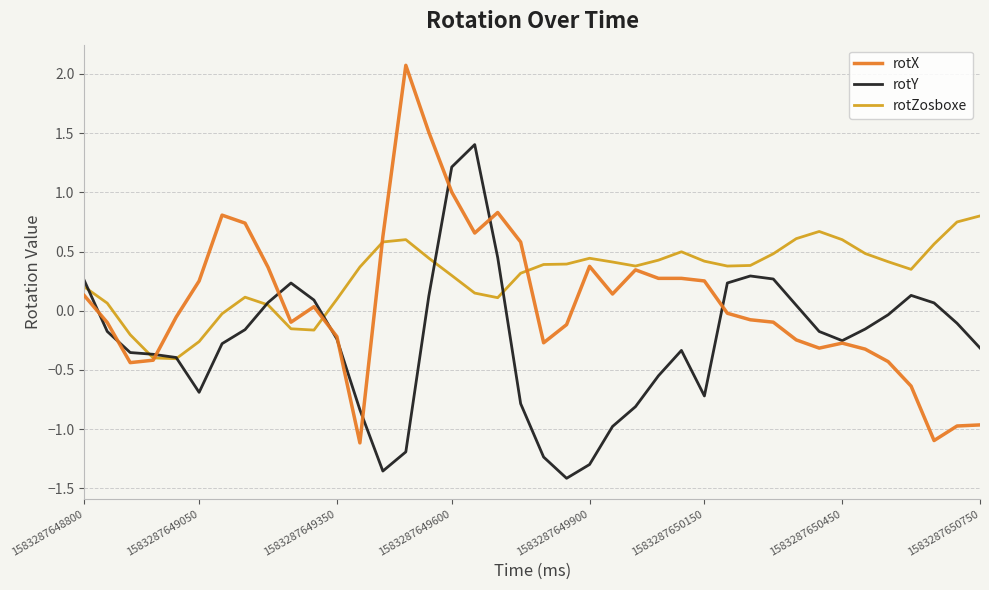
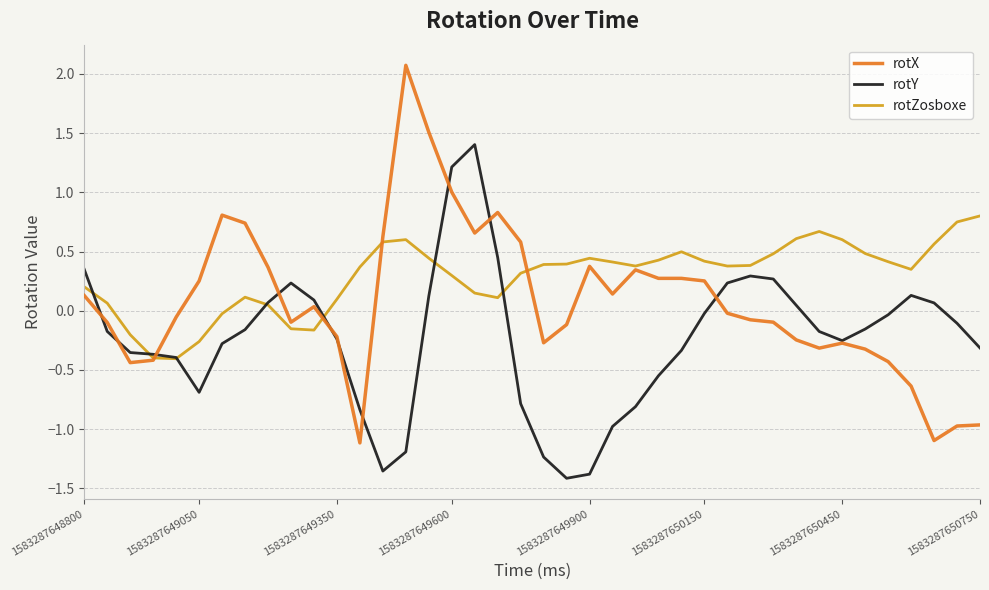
  {
    "rotY": {
-     "1583287648800": 0.26,
+     "1583287648800": 0.35,
      "1583287649050": -0.69,
      "1583287649600": 1.21,
-     "1583287649900": -1.30,
-     "1583287650150": -0.72,
+     "1583287649900": -1.38,
+     "1583287650150": -0.02,
      "1583287650750": -0.31
    }
  }
